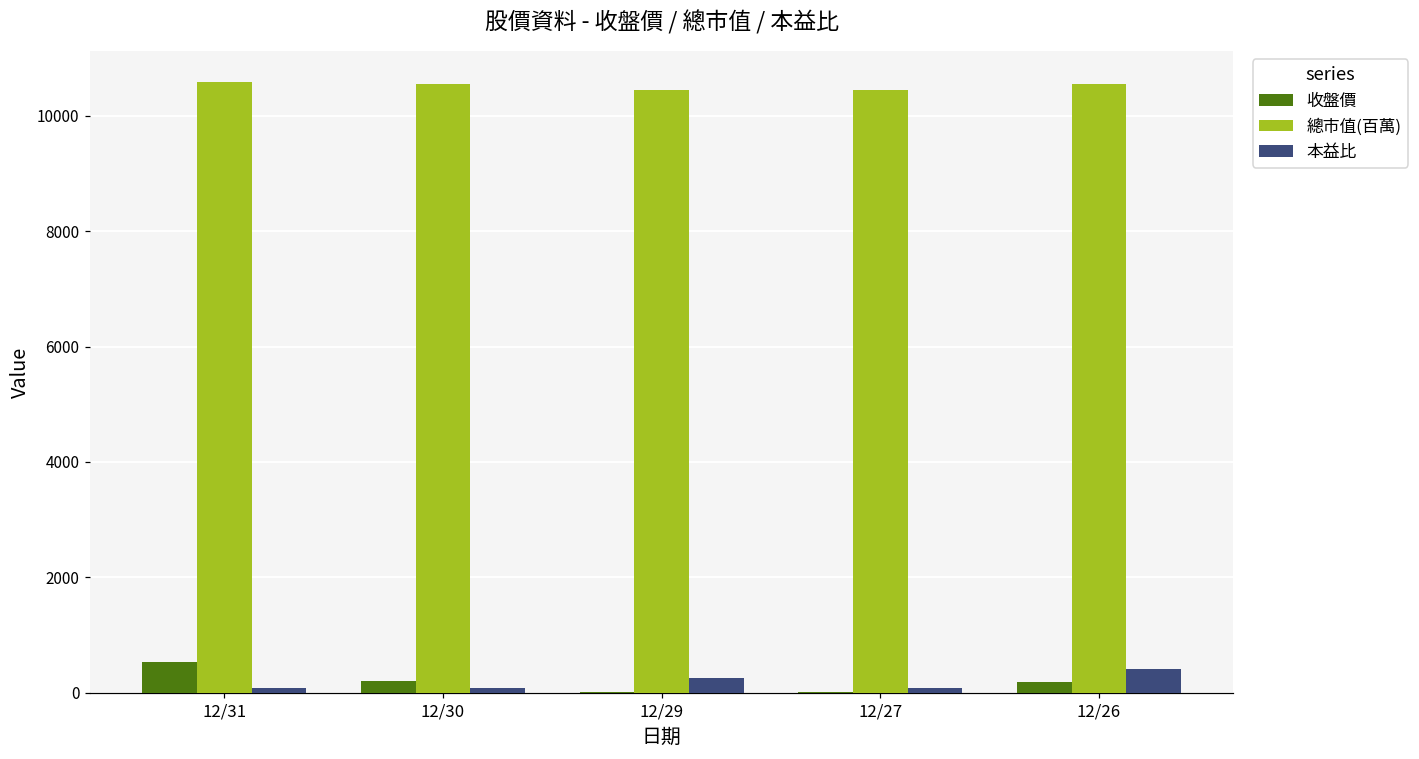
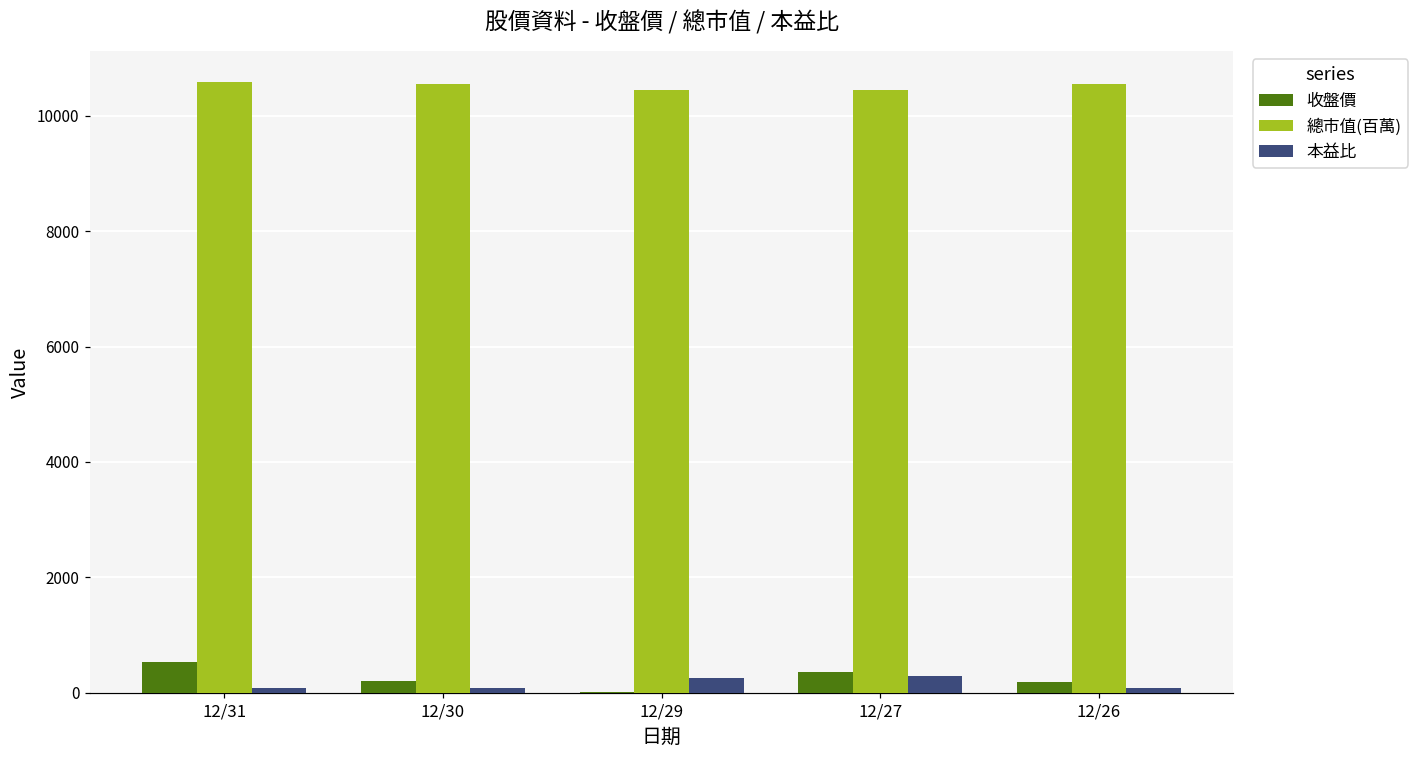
  {
    "收盤價": {
      "12/31": 500,
      "12/30": 200,
-     "12/27": 0,
+     "12/27": 400,
      "12/26": 200
    },
    "總市值(百萬)": {
      "12/31": 10600,
      "12/30": 10500,
      "12/29": 10400,
      "12/27": 10400,
      "12/26": 10500
    },
    "本益比": {
      "12/31": 100,
      "12/30": 100,
      "12/29": 300,
-     "12/27": 100,
-     "12/26": 400
+     "12/27": 300,
+     "12/26": 100
    }
  }
